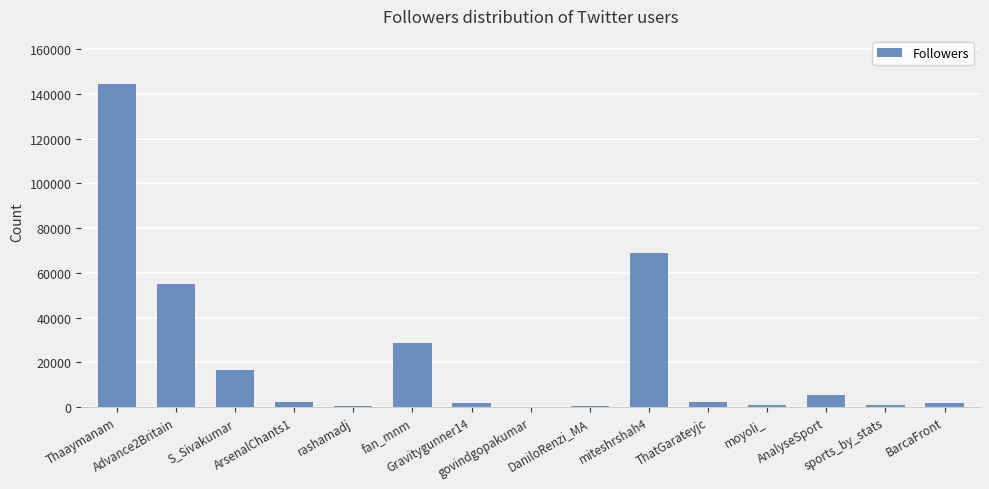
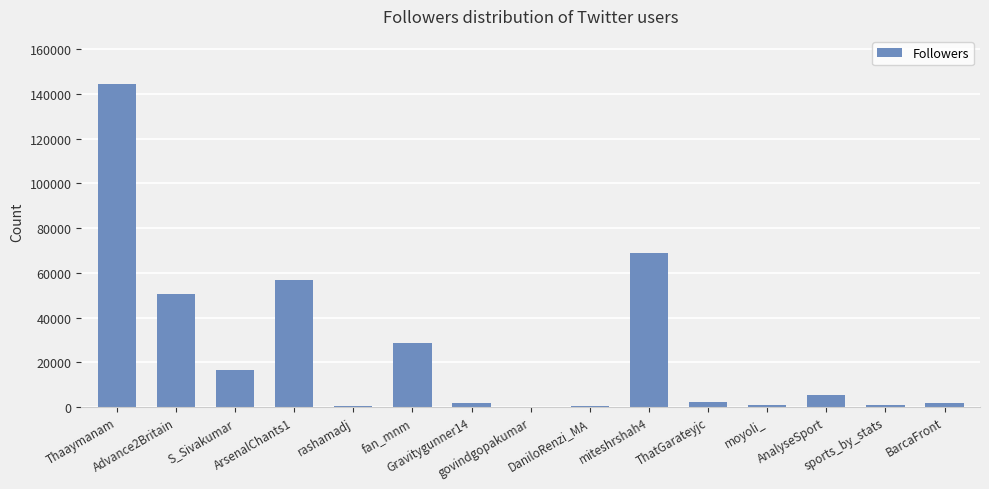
  {
    "Thaaymanam": 144000,
-   "Advance2Britain": 55000,
+   "Advance2Britain": 51000,
    "S_Sivakumar": 16000,
-   "ArsenalChants1": 2000,
+   "ArsenalChants1": 57000,
    "fan_mnm": 28000,
    "Gravitygunner14": 2000,
    "miteshrshah4": 69000,
    "ThatGarateyjc": 2000,
    "AnalyseSport": 6000,
    "BarcaFront": 2000
  }
